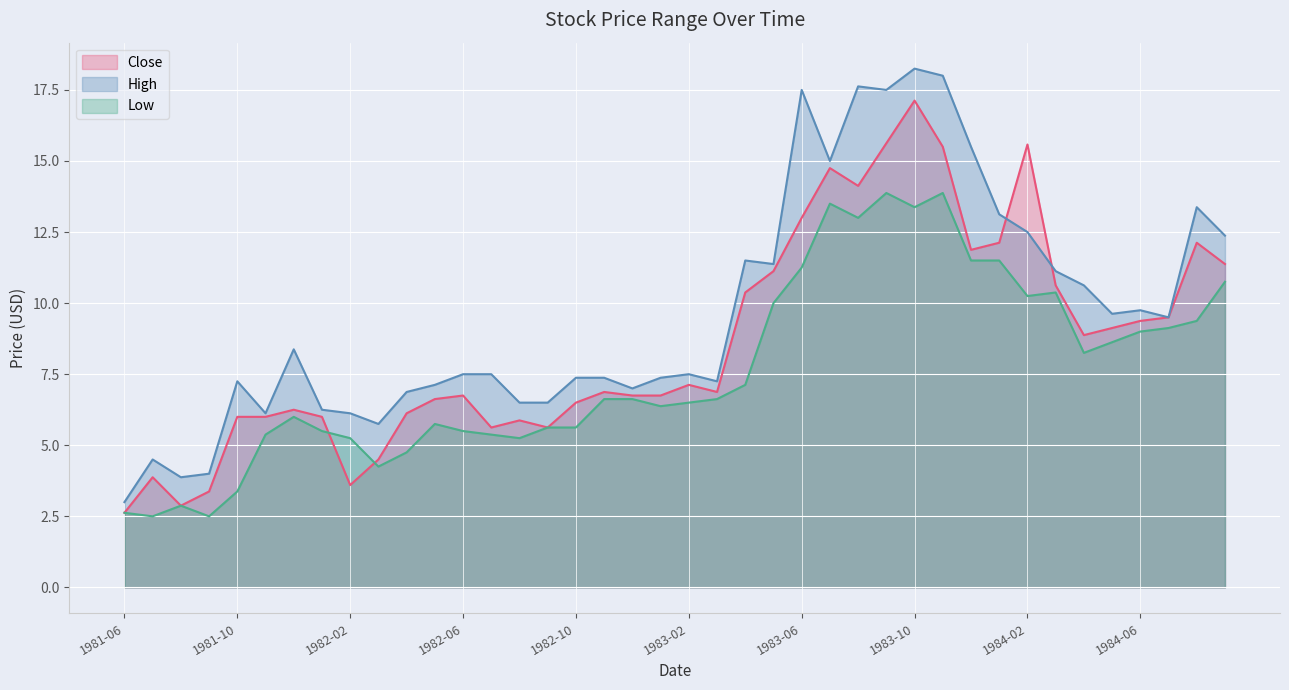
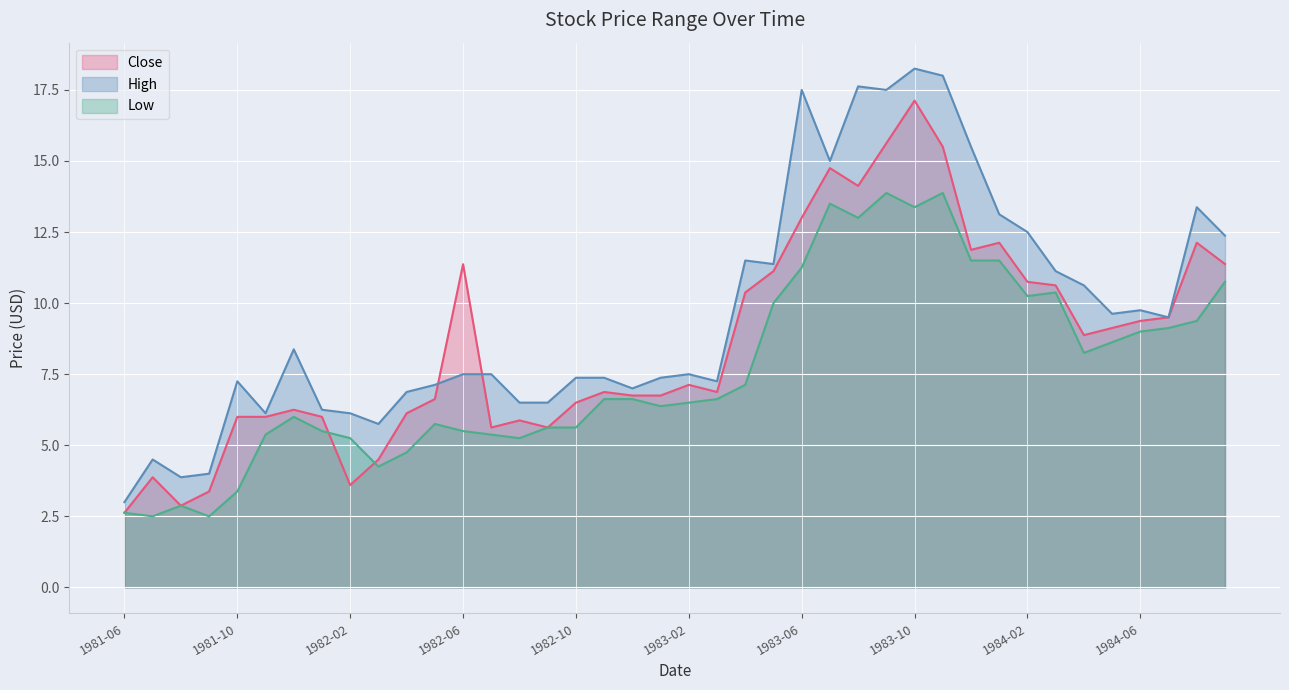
  {
    "Close": {
      "1981-10": 6.0,
      "1982-02": 3.6,
-     "1982-06": 6.8,
+     "1982-06": 11.4,
      "1982-10": 6.5,
      "1983-02": 7.1,
      "1983-06": 13.0,
      "1983-10": 17.1,
-     "1984-02": 15.6,
+     "1984-02": 10.8,
      "1984-06": 9.4
    }
  }
